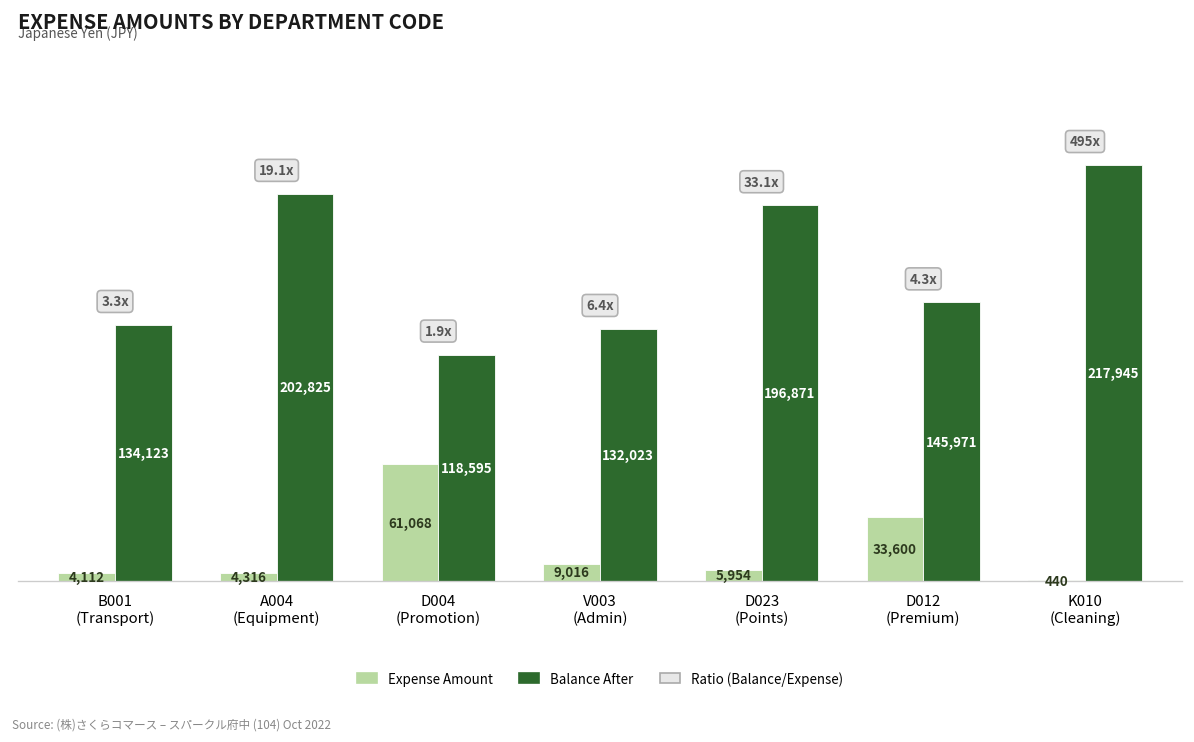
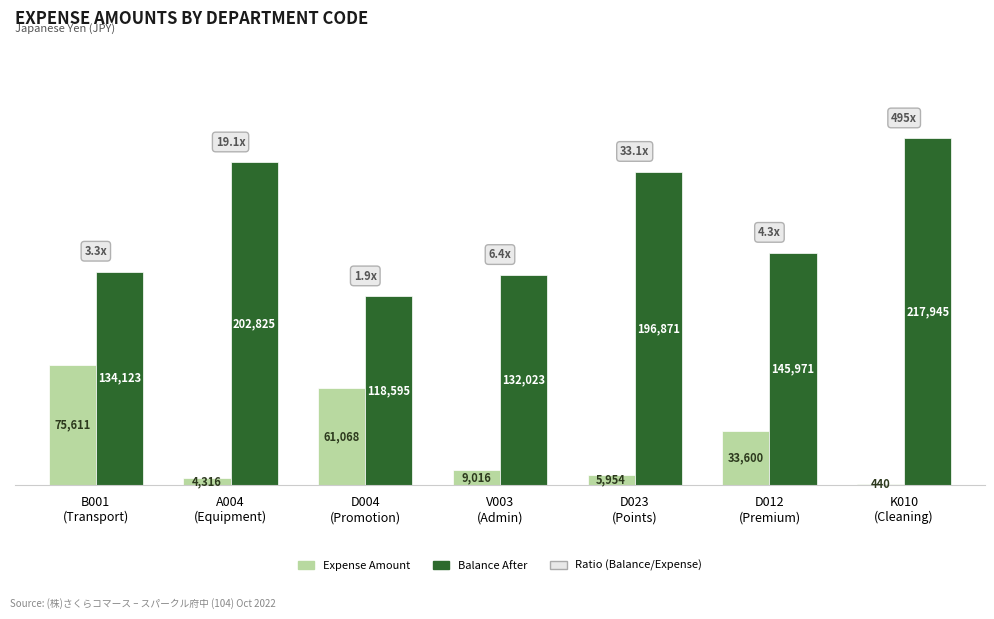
  {
    "Expense Amount": {
-     "B001 (Transport)": "4,112",
+     "B001 (Transport)": "75,611",
      "A004 (Equipment)": "4,316",
      "D004 (Promotion)": "61,068",
      "V003 (Admin)": "9,016",
      "D023 (Points)": "5,954",
      "D012 (Premium)": "33,600",
      "K010 (Cleaning)": "440"
    },
    "Balance After": {
      "B001 (Transport)": "134,123",
      "A004 (Equipment)": "202,825",
      "D004 (Promotion)": "118,595",
      "V003 (Admin)": "132,023",
      "D023 (Points)": "196,871",
      "D012 (Premium)": "145,971",
      "K010 (Cleaning)": "217,945"
    }
  }
